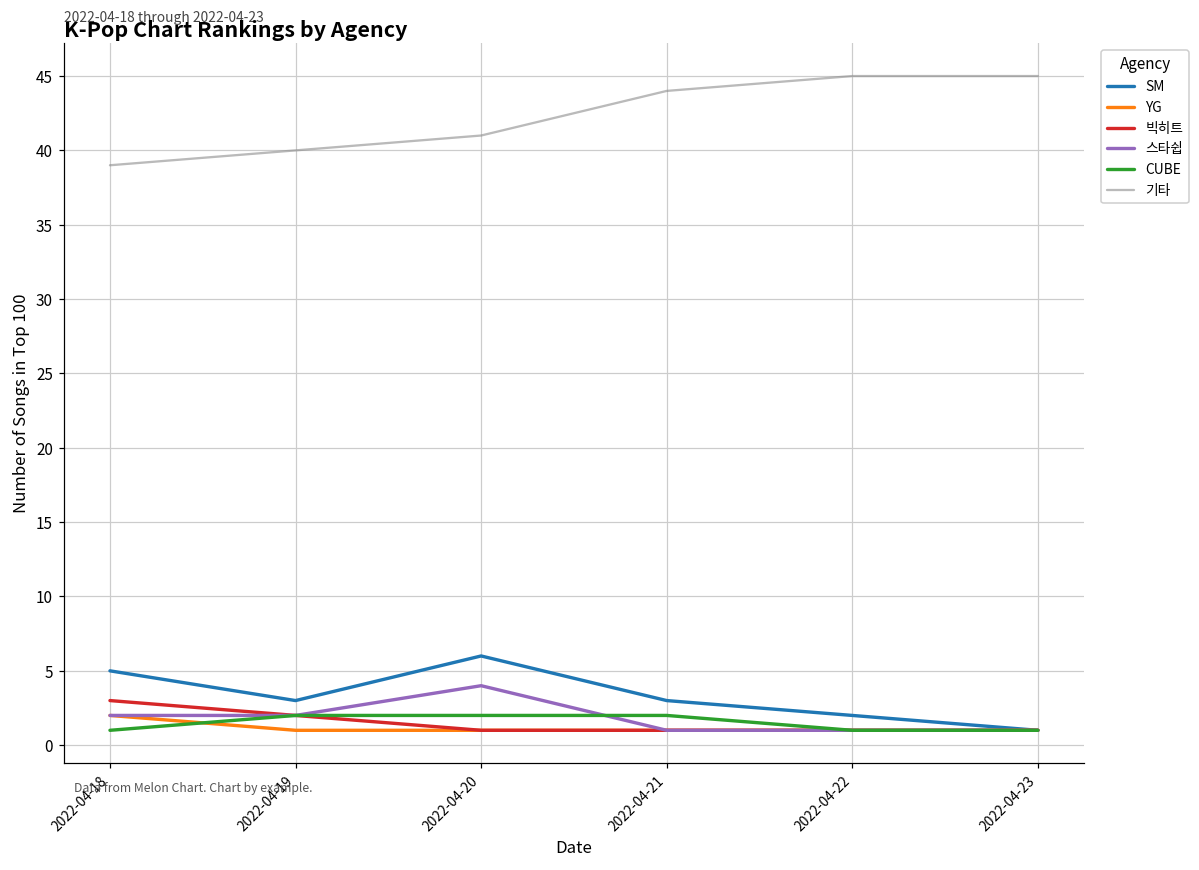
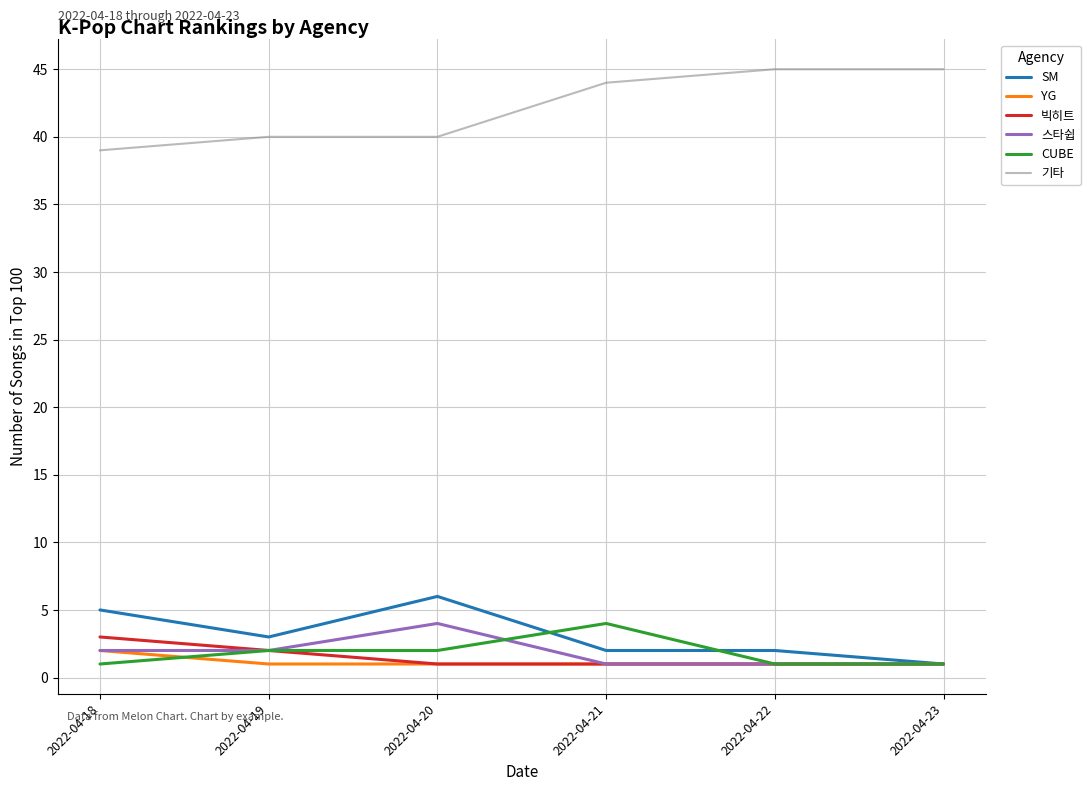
  {
    "SM": {
      "2022-04-18": 5,
      "2022-04-19": 3,
      "2022-04-20": 6,
-     "2022-04-21": 3,
+     "2022-04-21": 2,
      "2022-04-22": 2
    },
    "YG": {
      "2022-04-19": 1
    },
    "빅히트": {
      "2022-04-18": 3
    },
    "스타쉽": {
      "2022-04-20": 4
    },
    "CUBE": {
      "2022-04-18": 1,
      "2022-04-20": 2,
-     "2022-04-21": 2
+     "2022-04-21": 4
    },
    "기타": {
      "2022-04-18": 39,
      "2022-04-19": 40,
-     "2022-04-20": 41,
+     "2022-04-20": 40,
      "2022-04-21": 44,
      "2022-04-22": 45,
      "2022-04-23": 45
    }
  }
